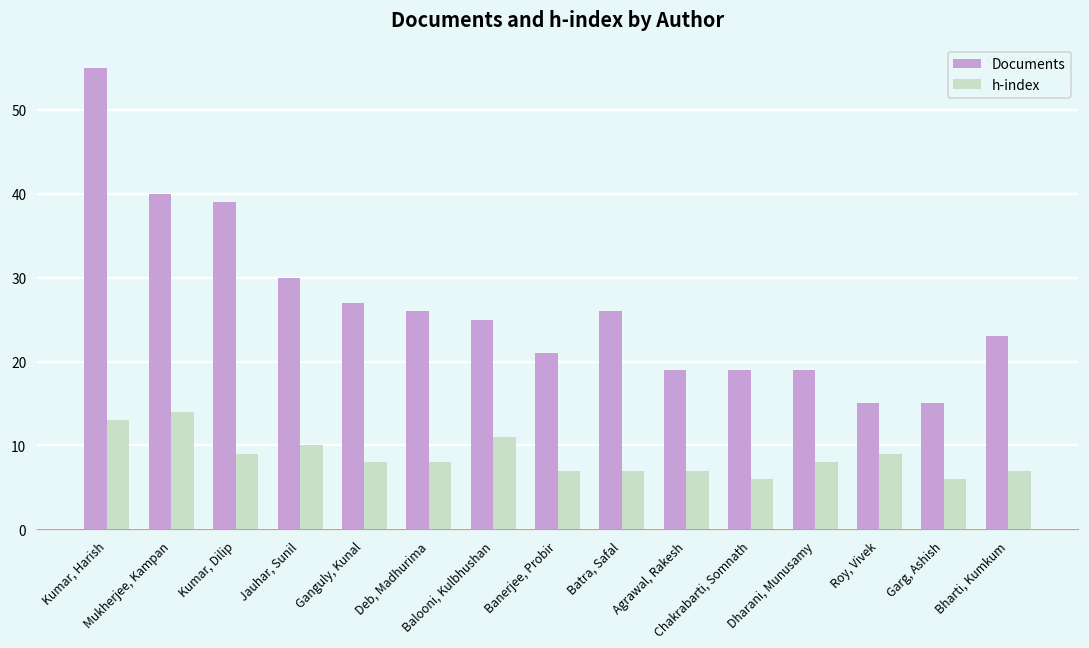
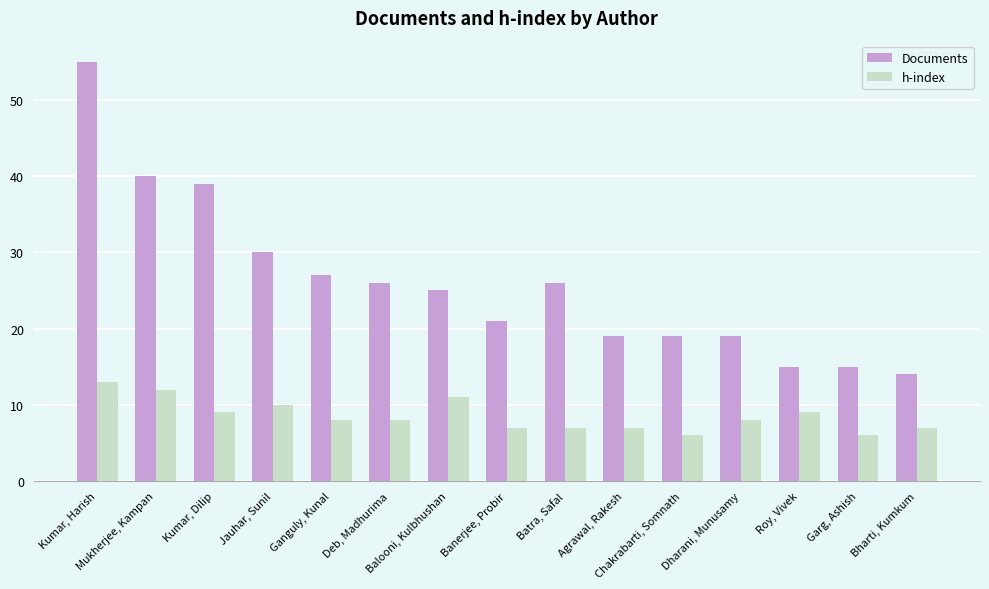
  {
    "Documents": {
      "Kumar, Harish": 55,
      "Mukherjee, Kampan": 40,
      "Kumar, Dilip": 39,
      "Jauhar, Sunil": 30,
      "Ganguly, Kunal": 27,
      "Deb, Madhurima": 26,
      "Balooni, Kulbhushan": 25,
      "Banerjee, Probir": 21,
      "Batra, Safal": 26,
      "Agrawal, Rakesh": 19,
      "Chakrabarti, Somnath": 19,
      "Dharani, Munusamy": 19,
      "Roy, Vivek": 15,
      "Garg, Ashish": 15,
-     "Bharti, Kumkum": 23
+     "Bharti, Kumkum": 14
    },
    "h-index": {
      "Kumar, Harish": 13,
-     "Mukherjee, Kampan": 14,
+     "Mukherjee, Kampan": 12,
      "Kumar, Dilip": 9,
      "Jauhar, Sunil": 10,
      "Ganguly, Kunal": 8,
      "Deb, Madhurima": 8,
      "Balooni, Kulbhushan": 11,
      "Banerjee, Probir": 7,
      "Batra, Safal": 7,
      "Agrawal, Rakesh": 7,
      "Chakrabarti, Somnath": 6,
      "Dharani, Munusamy": 8,
      "Roy, Vivek": 9,
      "Garg, Ashish": 6,
      "Bharti, Kumkum": 7
    }
  }
